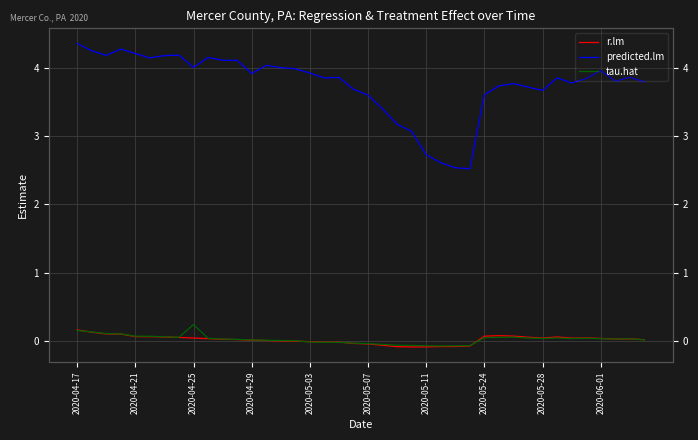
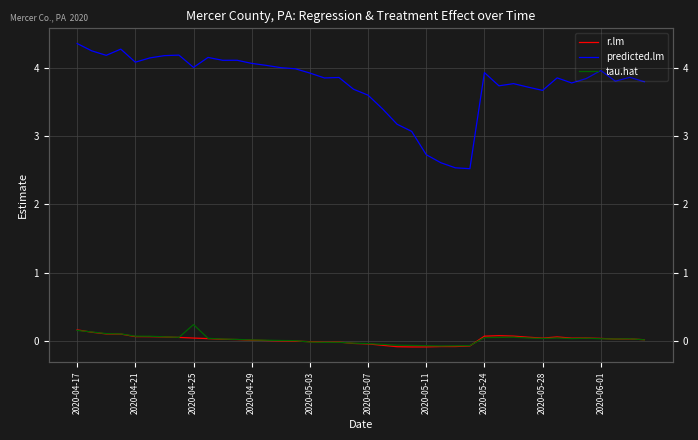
  {
    "r.lm": {
      "2020-04-25": 0.0
    },
    "predicted.lm": {
      "2020-04-17": 4.4,
-     "2020-04-21": 4.2,
+     "2020-04-21": 4.1,
      "2020-04-25": 4.0,
-     "2020-04-29": 3.9,
+     "2020-04-29": 4.1,
      "2020-05-03": 3.9,
      "2020-05-07": 3.6,
      "2020-05-11": 2.7,
-     "2020-05-24": 3.6,
+     "2020-05-24": 3.9,
      "2020-05-28": 3.7
    },
    "tau.hat": {
      "2020-04-25": 0.2
    }
  }
